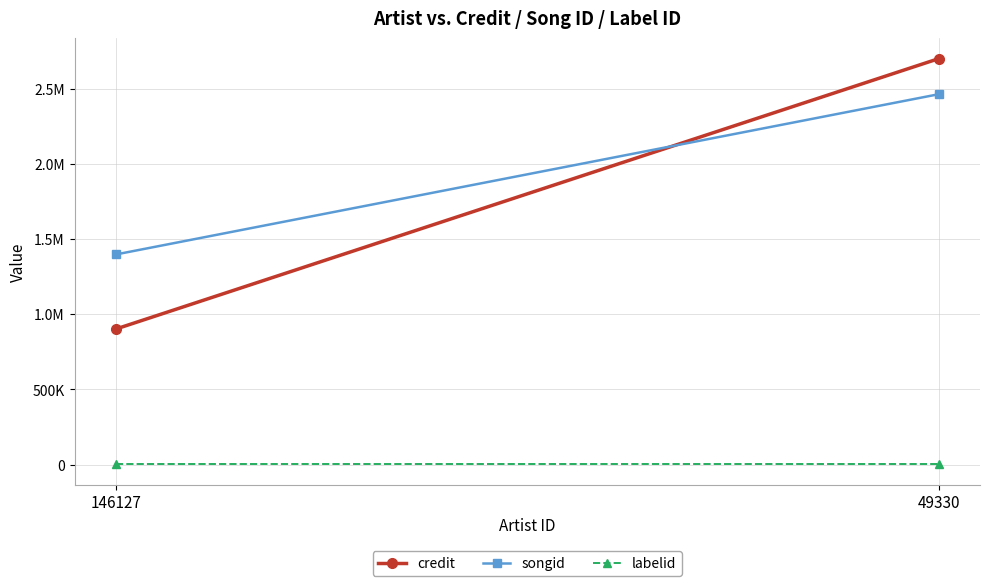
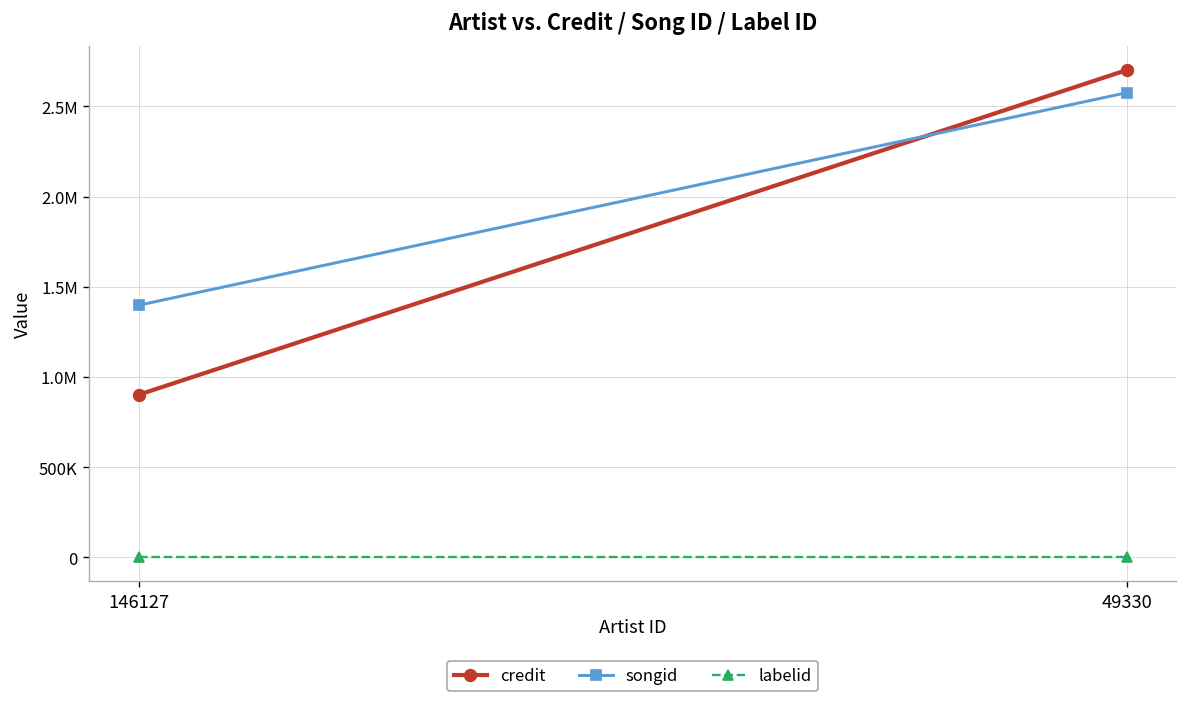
  {
    "credit": {
      "146127": 900000,
      "49330": 2700000
    },
    "songid": {
      "146127": 1400000,
-     "49330": 2460000
+     "49330": 2580000
    },
    "labelid": {
      "146127": 0,
      "49330": 0
    }
  }
